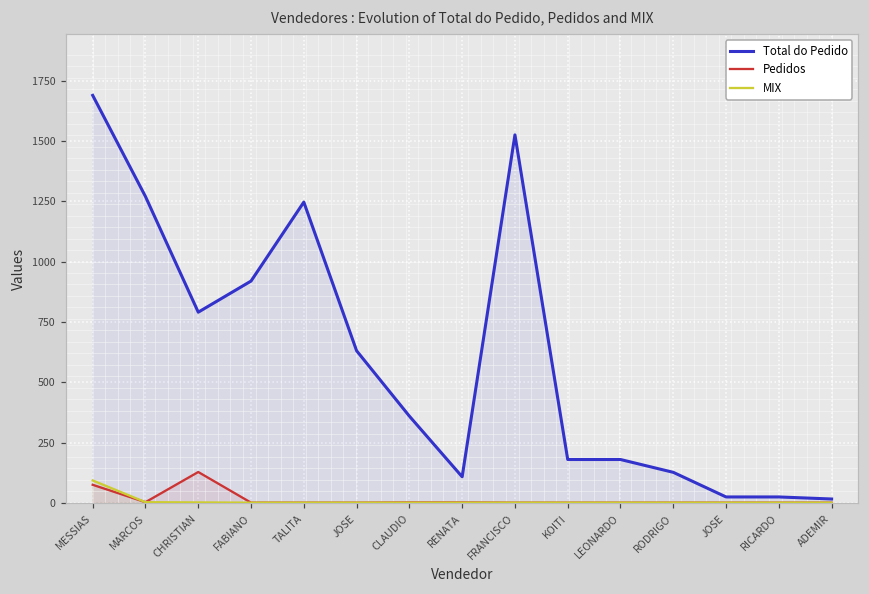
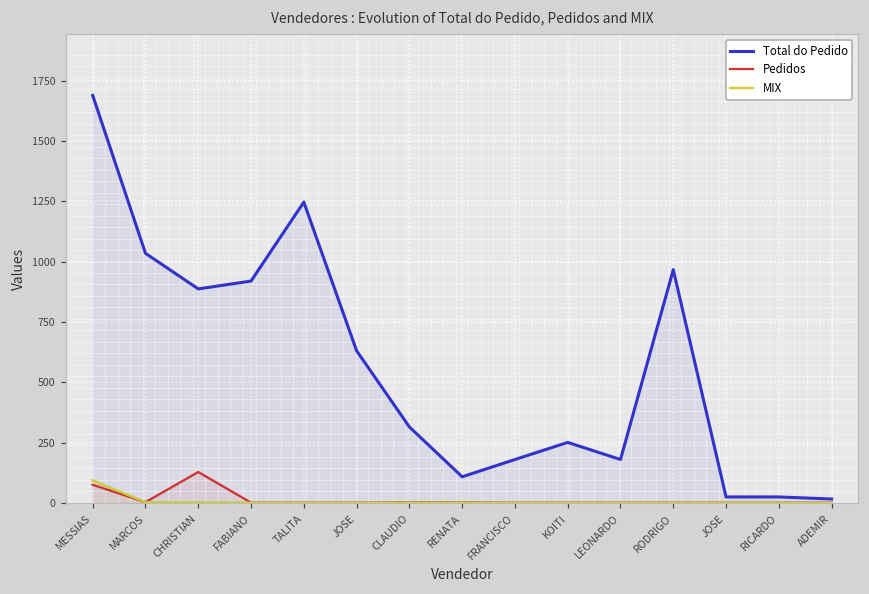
  {
    "Total do Pedido": {
      "MESSIAS": 1690,
-     "MARCOS": 1270,
-     "CHRISTIAN": 790,
+     "MARCOS": 1030,
+     "CHRISTIAN": 890,
      "FABIANO": 920,
      "TALITA": 1250,
-     "CLAUDIO": 360,
+     "CLAUDIO": 310,
      "RENATA": 110,
-     "FRANCISCO": 1530,
-     "KOITI": 180,
+     "FRANCISCO": 180,
+     "KOITI": 250,
      "LEONARDO": 180,
-     "RODRIGO": 130,
+     "RODRIGO": 970,
      "RICARDO": 20,
      "ADEMIR": 20
    },
    "Pedidos": {
      "MESSIAS": 80,
      "CHRISTIAN": 130
    },
    "MIX": {
      "MESSIAS": 90,
      "CHRISTIAN": 0
    }
  }
